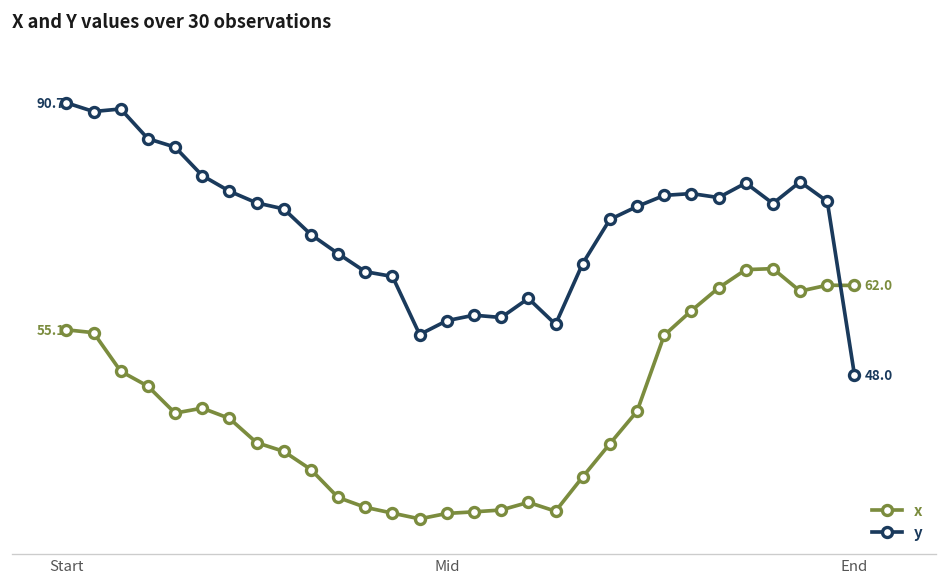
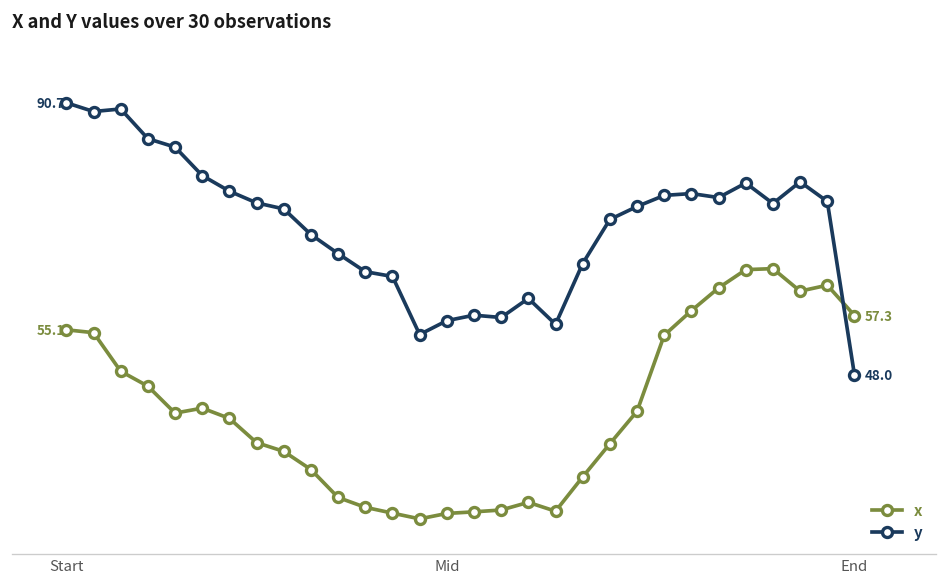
  {
    "x": {
      "Start": 55.1,
-     "End": 62.0
+     "End": 57.3
    },
    "y": {
      "Start": 90.7,
      "End": 48.0
    }
  }
